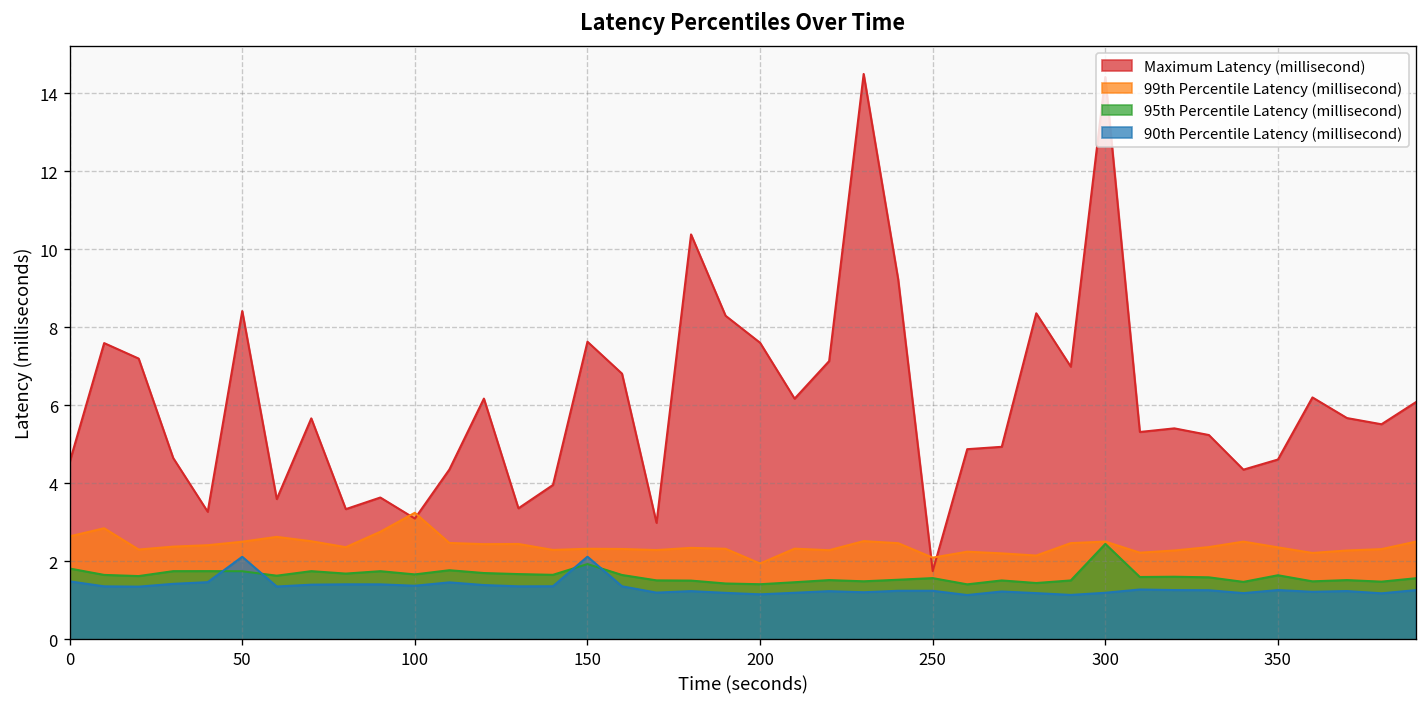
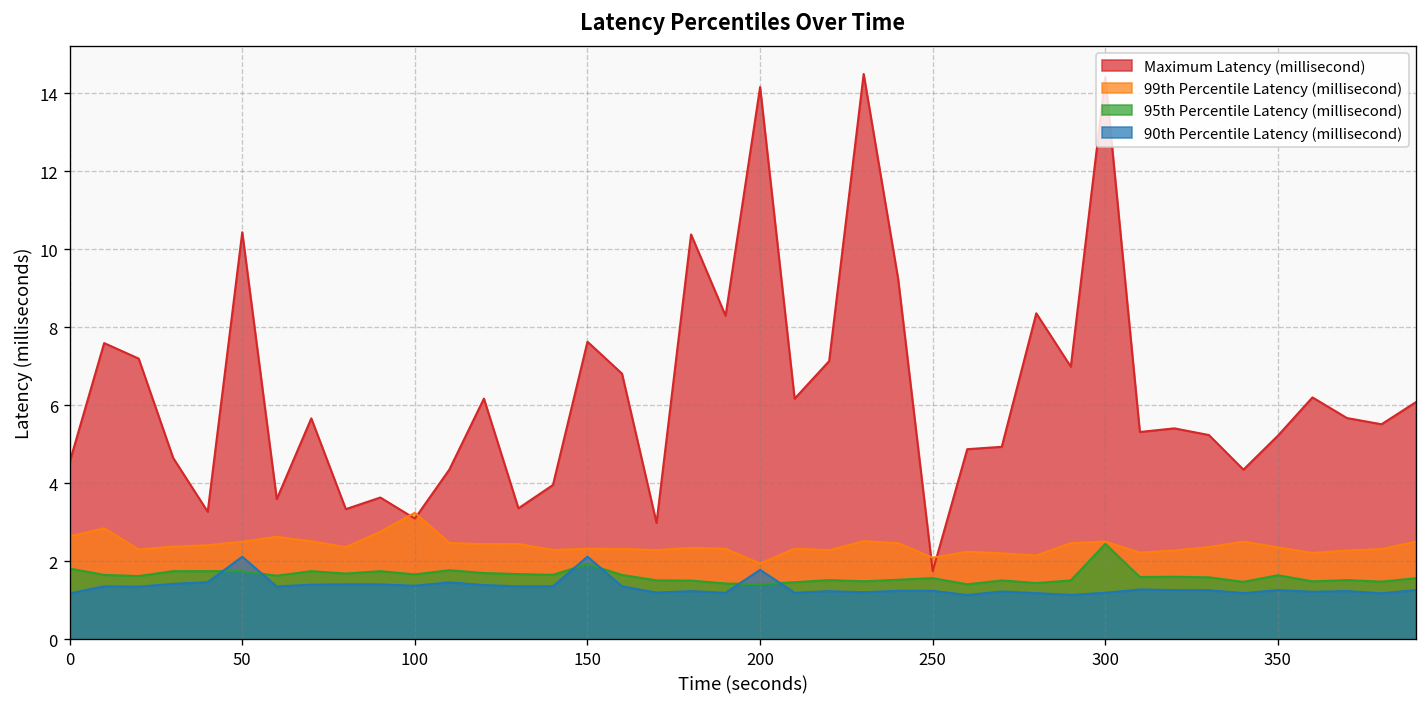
  {
    "Maximum Latency (millisecond)": {
      "0": 4.5,
-     "50": 8.4,
+     "50": 10.4,
      "100": 3.1,
      "150": 7.6,
-     "200": 7.6,
+     "200": 14.2,
      "250": 1.8,
-     "350": 4.6
+     "350": 5.2
    },
    "99th Percentile Latency (millisecond)": {
      "0": 2.6,
      "50": 2.5,
      "100": 3.2,
      "150": 2.3,
      "200": 1.9,
      "250": 2.1,
      "350": 2.4
    },
    "95th Percentile Latency (millisecond)": {
      "0": 1.8,
      "50": 1.7,
      "100": 1.7,
      "150": 1.9,
      "200": 1.4,
      "250": 1.6,
      "350": 1.6
    },
    "90th Percentile Latency (millisecond)": {
-     "0": 1.5,
+     "0": 1.2,
      "50": 2.1,
      "100": 1.4,
      "150": 2.1,
-     "200": 1.2,
+     "200": 1.8,
      "250": 1.2,
      "300": 1.2,
      "350": 1.3
    }
  }
